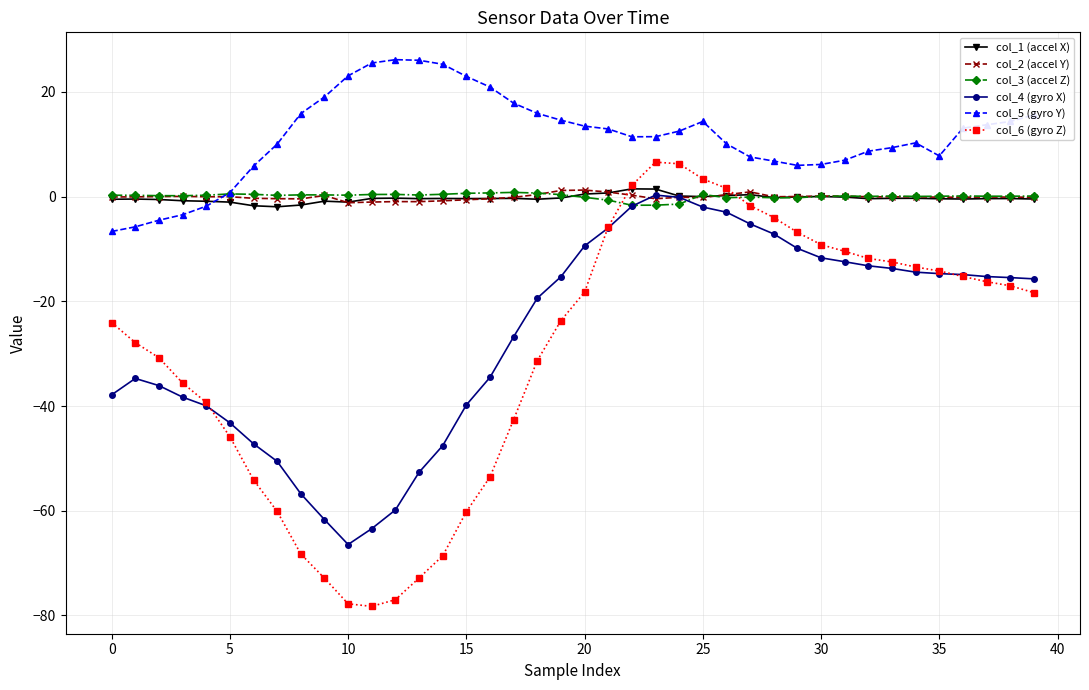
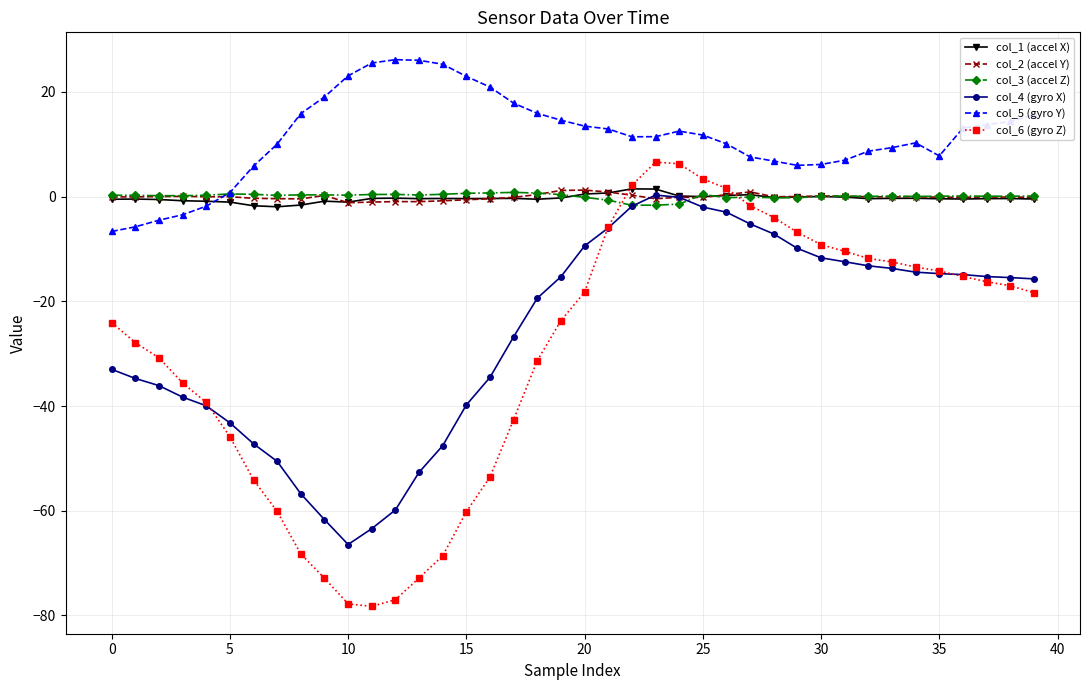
  {
    "col_1 (accel X)": {
      "5": -1,
      "20": 0
    },
    "col_2 (accel Y)": {
      "5": 0,
      "20": 1
    },
    "col_3 (accel Z)": {
      "10": 0,
      "15": 1,
      "20": 0
    },
    "col_4 (gyro X)": {
-     "0": -38,
+     "0": -33,
      "5": -43,
      "10": -66,
      "15": -40,
      "20": -9,
      "25": -2,
      "30": -12,
      "35": -15
    },
    "col_5 (gyro Y)": {
      "0": -7,
      "10": 23,
      "15": 23,
      "20": 13,
-     "25": 14,
+     "25": 12,
      "30": 6,
      "35": 8
    },
    "col_6 (gyro Z)": {
      "0": -24,
      "5": -46,
      "10": -78,
      "15": -60,
      "20": -18,
      "25": 3,
      "30": -9,
      "35": -14
    }
  }
